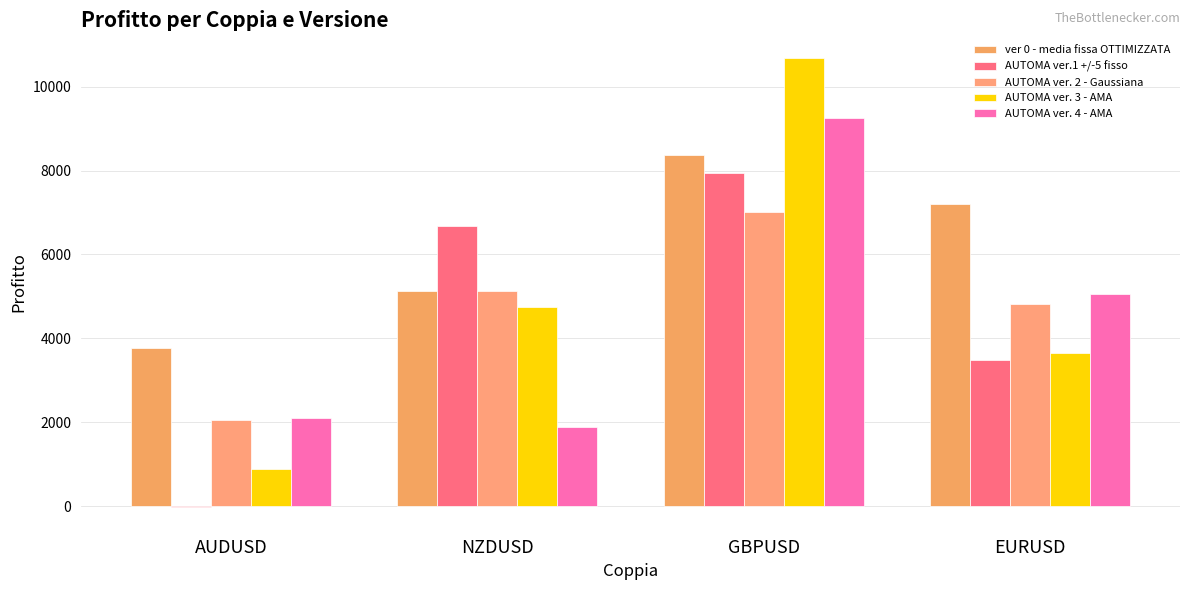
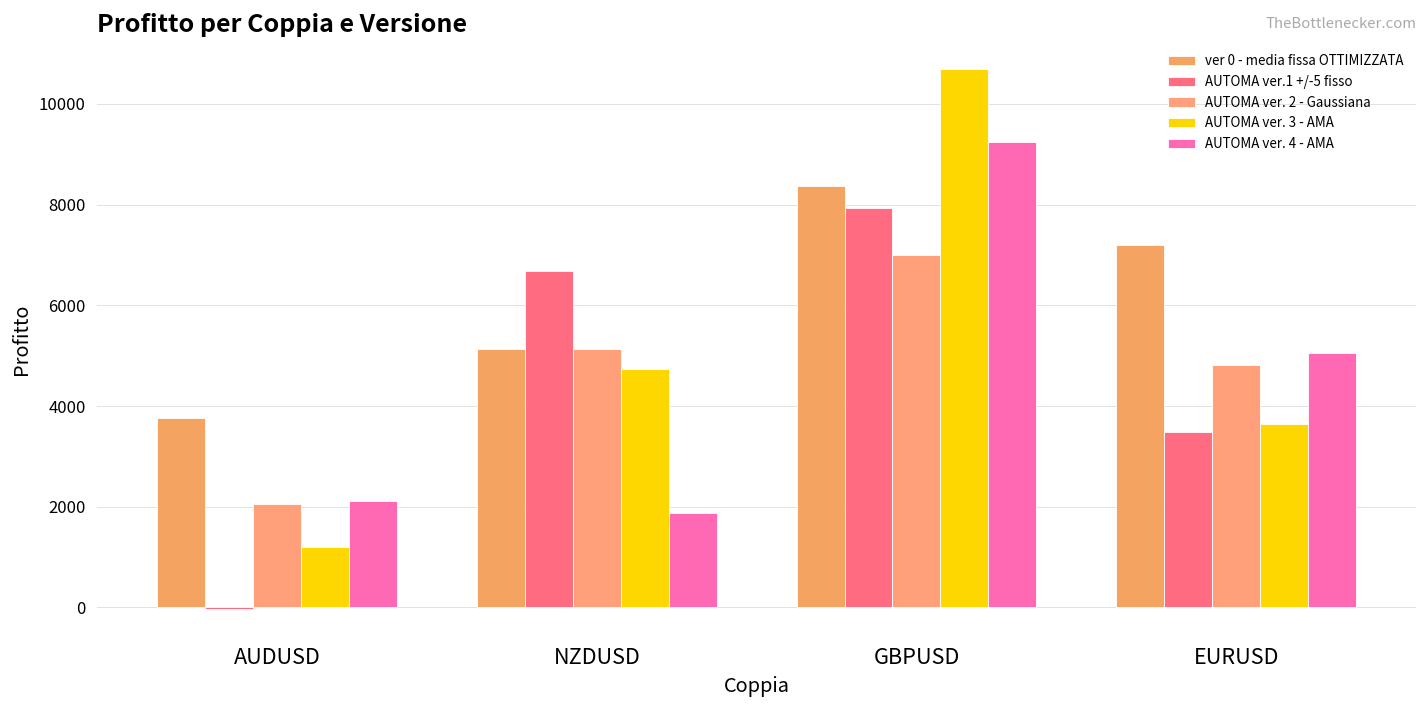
  {
    "AUTOMA ver. 3 - AMA": {
-     "AUDUSD": 900,
+     "AUDUSD": 1200,
      "NZDUSD": 4700,
      "GBPUSD": 10700,
      "EURUSD": 3600
    }
  }
